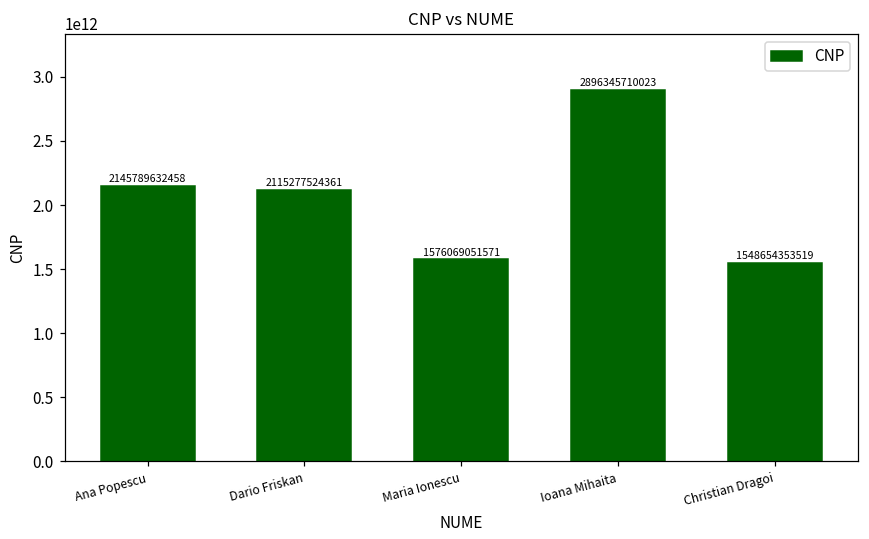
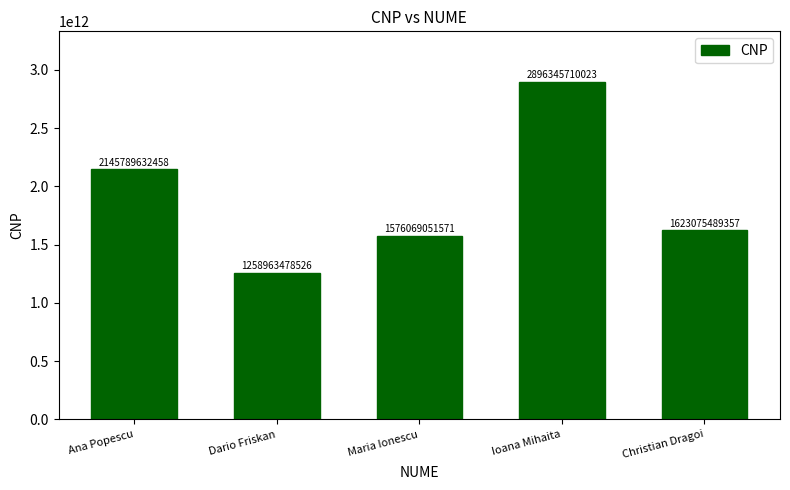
  {
    "Ana Popescu": 2145789632458,
-   "Dario Friskan": 2115277524361,
+   "Dario Friskan": 1258963478526,
    "Maria Ionescu": 1576069051571,
    "Ioana Mihaita": 2896345710023,
-   "Christian Dragoi": 1548654353519
+   "Christian Dragoi": 1623075489357
  }
